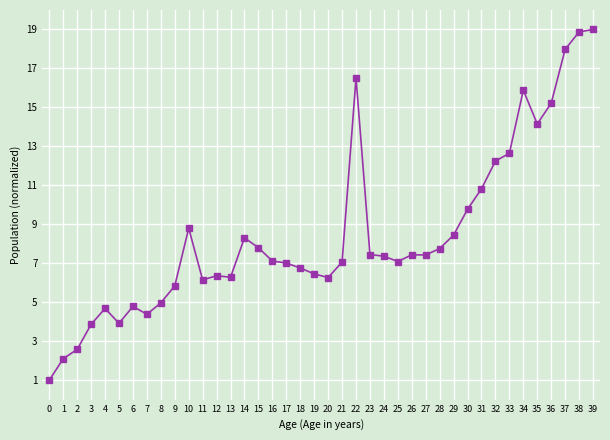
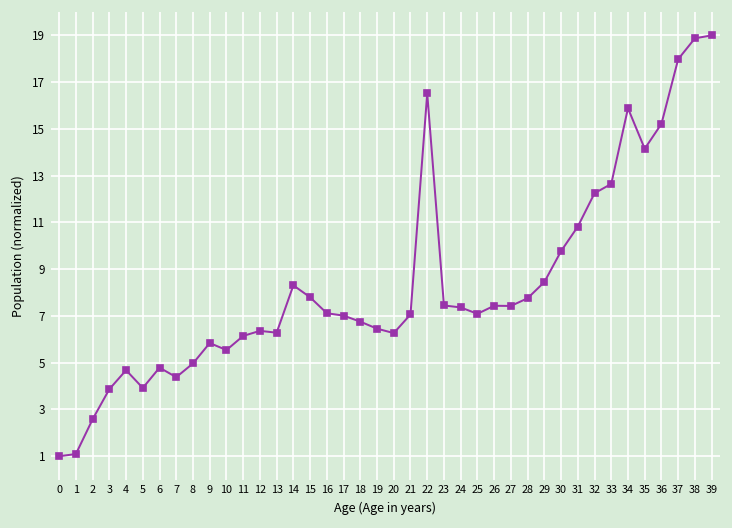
  {
    "0": 1.0,
-   "1": 2.1,
+   "1": 1.1,
    "2": 2.6,
    "3": 3.9,
    "4": 4.7,
    "5": 3.9,
    "6": 4.8,
    "7": 4.4,
    "8": 5.0,
    "9": 5.8,
-   "10": 8.8,
+   "10": 5.5,
    "11": 6.1,
    "12": 6.4,
    "13": 6.3,
    "14": 8.3,
    "15": 7.8,
    "16": 7.1,
    "17": 7.0,
    "18": 6.8,
    "19": 6.5,
    "20": 6.3,
    "21": 7.1,
    "22": 16.5,
    "23": 7.4,
    "24": 7.4,
    "25": 7.1,
    "26": 7.4,
    "27": 7.4,
    "28": 7.8,
    "29": 8.4,
    "30": 9.8,
    "31": 10.8,
    "32": 12.2,
    "33": 12.6,
    "34": 15.9,
    "35": 14.2,
    "36": 15.2,
    "37": 18.0,
    "38": 18.9,
    "39": 19.0
  }
